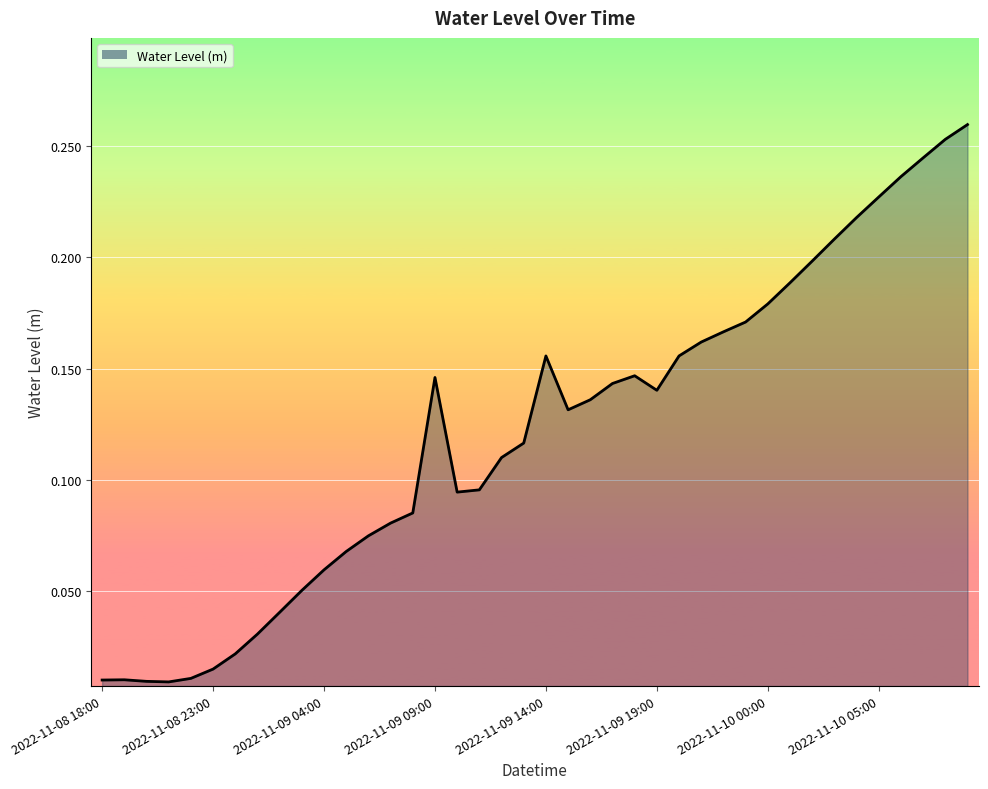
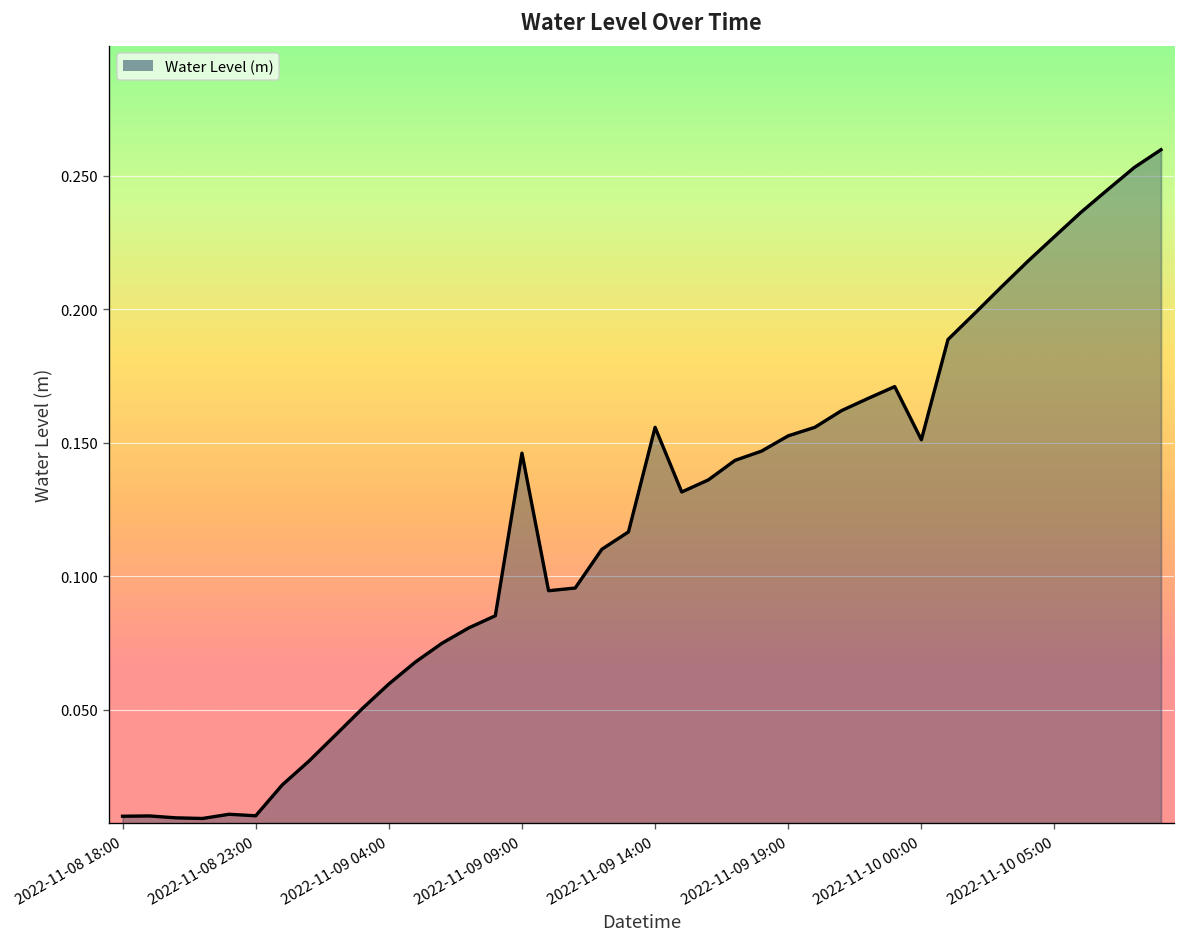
  {
    "2022-11-08 18:00": 0.010,
-   "2022-11-08 23:00": 0.015,
+   "2022-11-08 23:00": 0.010,
    "2022-11-09 04:00": 0.060,
    "2022-11-09 09:00": 0.146,
    "2022-11-09 14:00": 0.156,
-   "2022-11-09 19:00": 0.140,
-   "2022-11-10 00:00": 0.179,
+   "2022-11-09 19:00": 0.153,
+   "2022-11-10 00:00": 0.151,
    "2022-11-10 05:00": 0.227
  }
